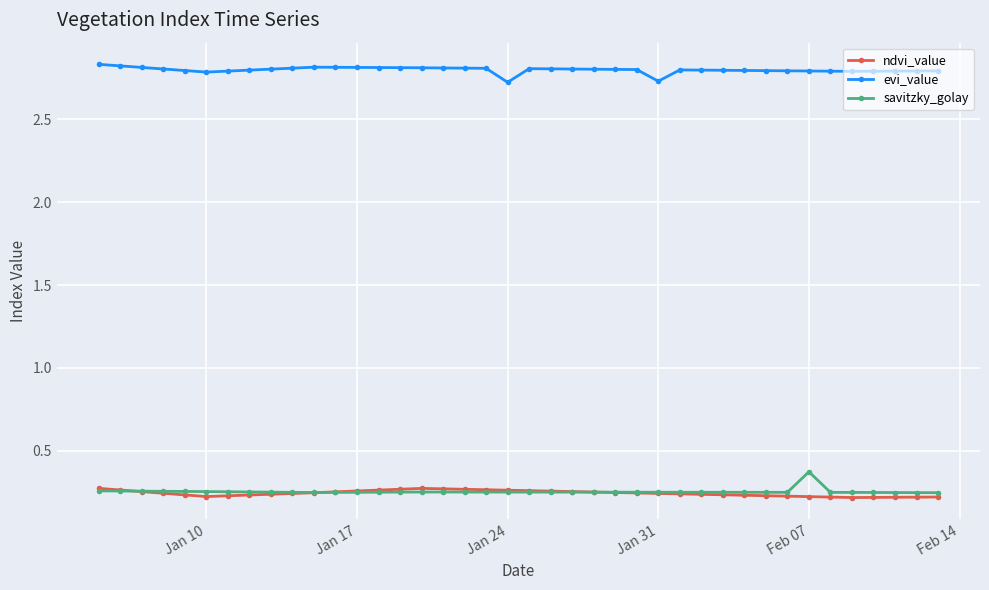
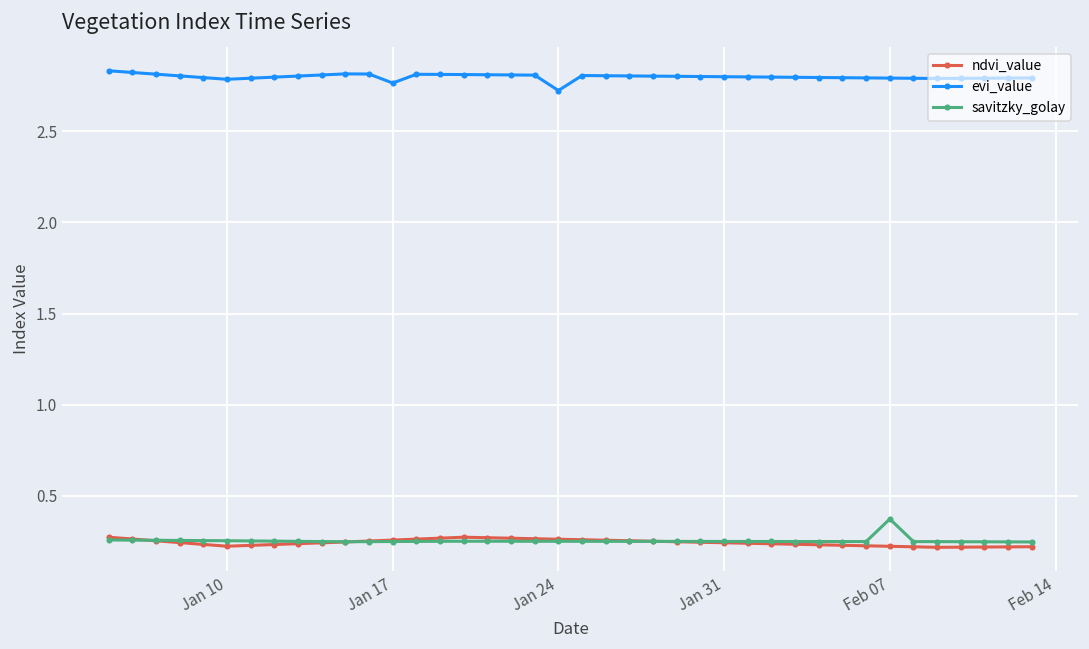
  {
    "ndvi_value": {
      "Jan 10": 0.22,
      "Feb 07": 0.22
    },
    "evi_value": {
      "Jan 10": 2.79,
-     "Jan 17": 2.81,
+     "Jan 17": 2.76,
      "Jan 24": 2.72,
-     "Jan 31": 2.73,
+     "Jan 31": 2.80,
      "Feb 07": 2.79
    },
    "savitzky_golay": {
      "Jan 10": 0.25,
      "Feb 07": 0.37
    }
  }
